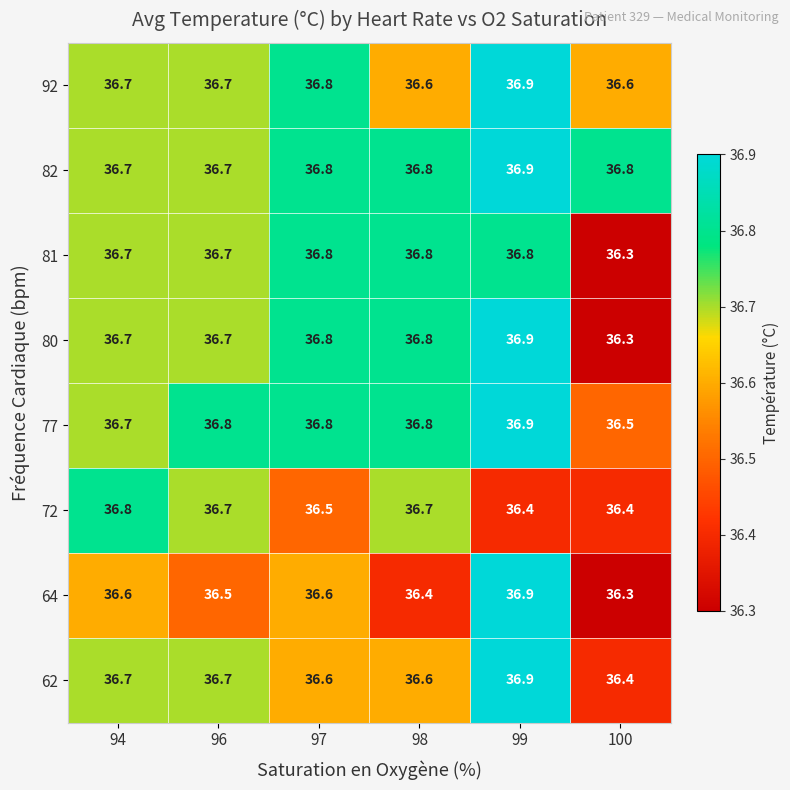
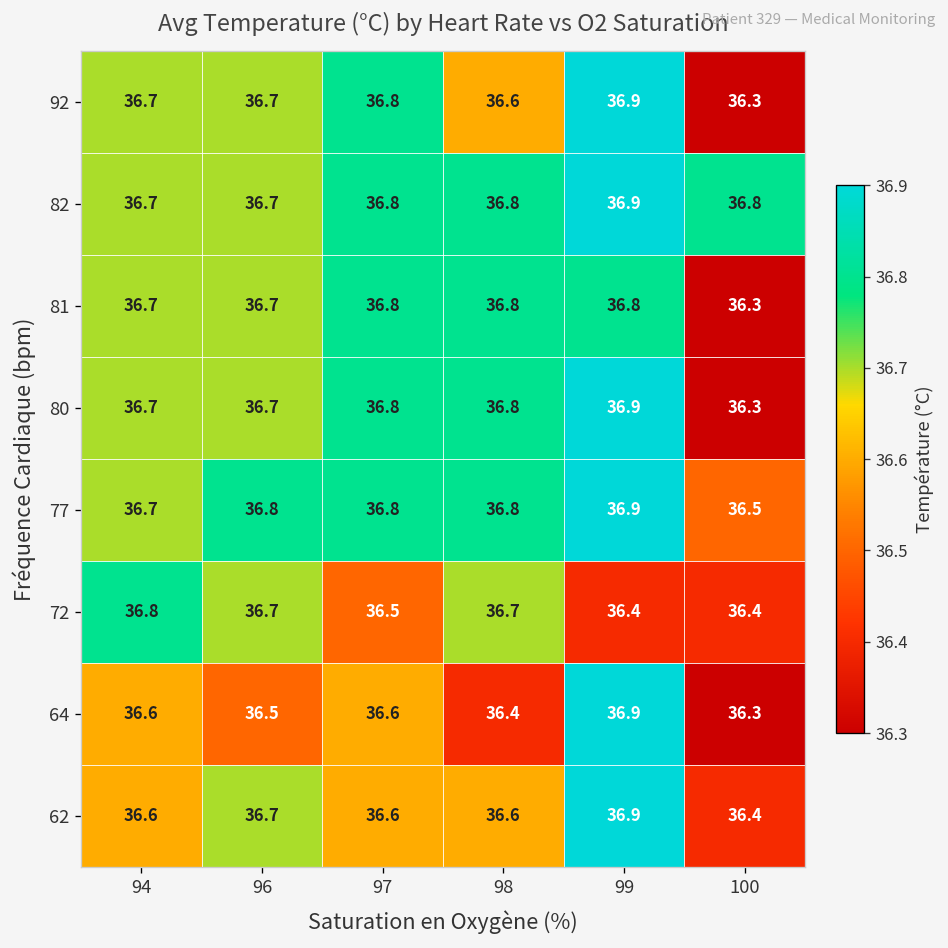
  {
    "92": {
      "94": 36.7,
      "96": 36.7,
      "97": 36.8,
      "98": 36.6,
      "99": 36.9,
-     "100": 36.6
+     "100": 36.3
    },
    "82": {
      "94": 36.7,
      "96": 36.7,
      "97": 36.8,
      "98": 36.8,
      "99": 36.9,
      "100": 36.8
    },
    "81": {
      "94": 36.7,
      "96": 36.7,
      "97": 36.8,
      "98": 36.8,
      "99": 36.8,
      "100": 36.3
    },
    "80": {
      "94": 36.7,
      "96": 36.7,
      "97": 36.8,
      "98": 36.8,
      "99": 36.9,
      "100": 36.3
    },
    "77": {
      "94": 36.7,
      "96": 36.8,
      "97": 36.8,
      "98": 36.8,
      "99": 36.9,
      "100": 36.5
    },
    "72": {
      "94": 36.8,
      "96": 36.7,
      "97": 36.5,
      "98": 36.7,
      "99": 36.4,
      "100": 36.4
    },
    "64": {
      "94": 36.6,
      "96": 36.5,
      "97": 36.6,
      "98": 36.4,
      "99": 36.9,
      "100": 36.3
    },
    "62": {
-     "94": 36.7,
+     "94": 36.6,
      "96": 36.7,
      "97": 36.6,
      "98": 36.6,
      "99": 36.9,
      "100": 36.4
    }
  }
